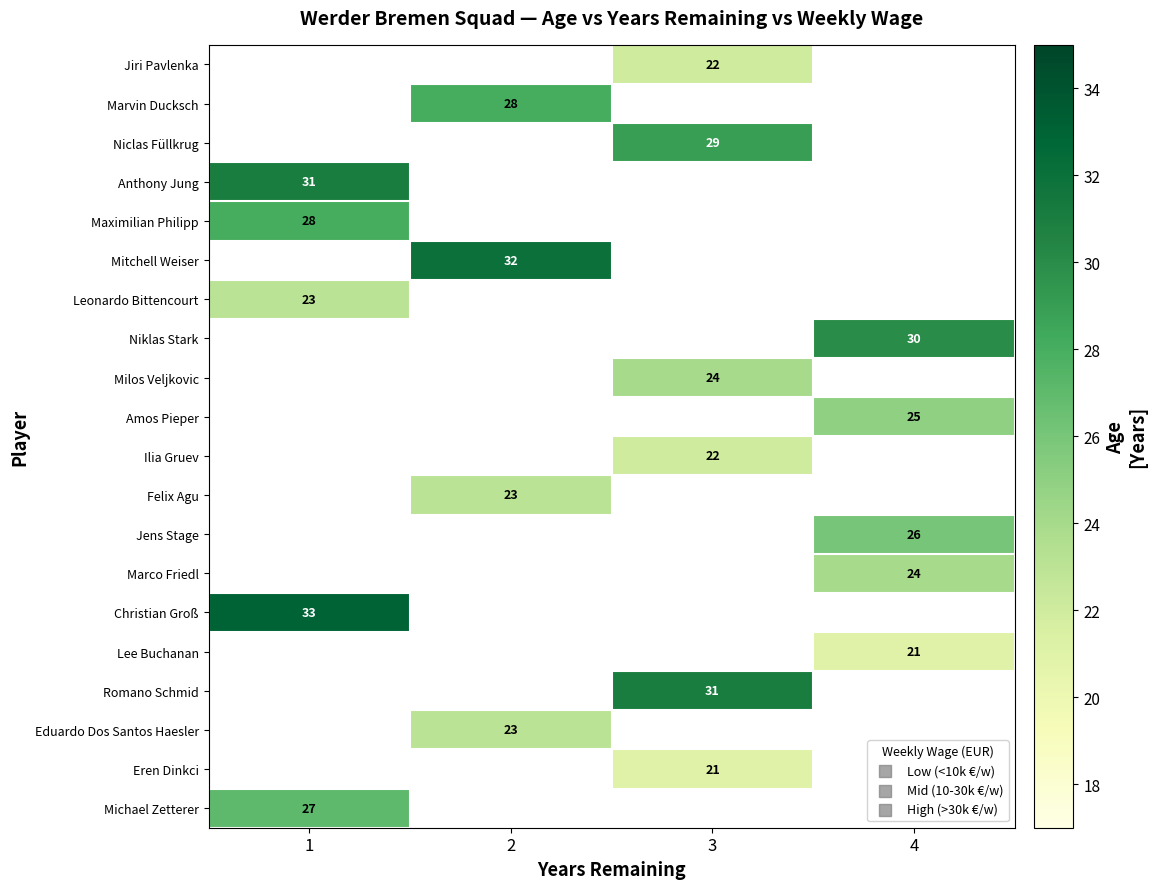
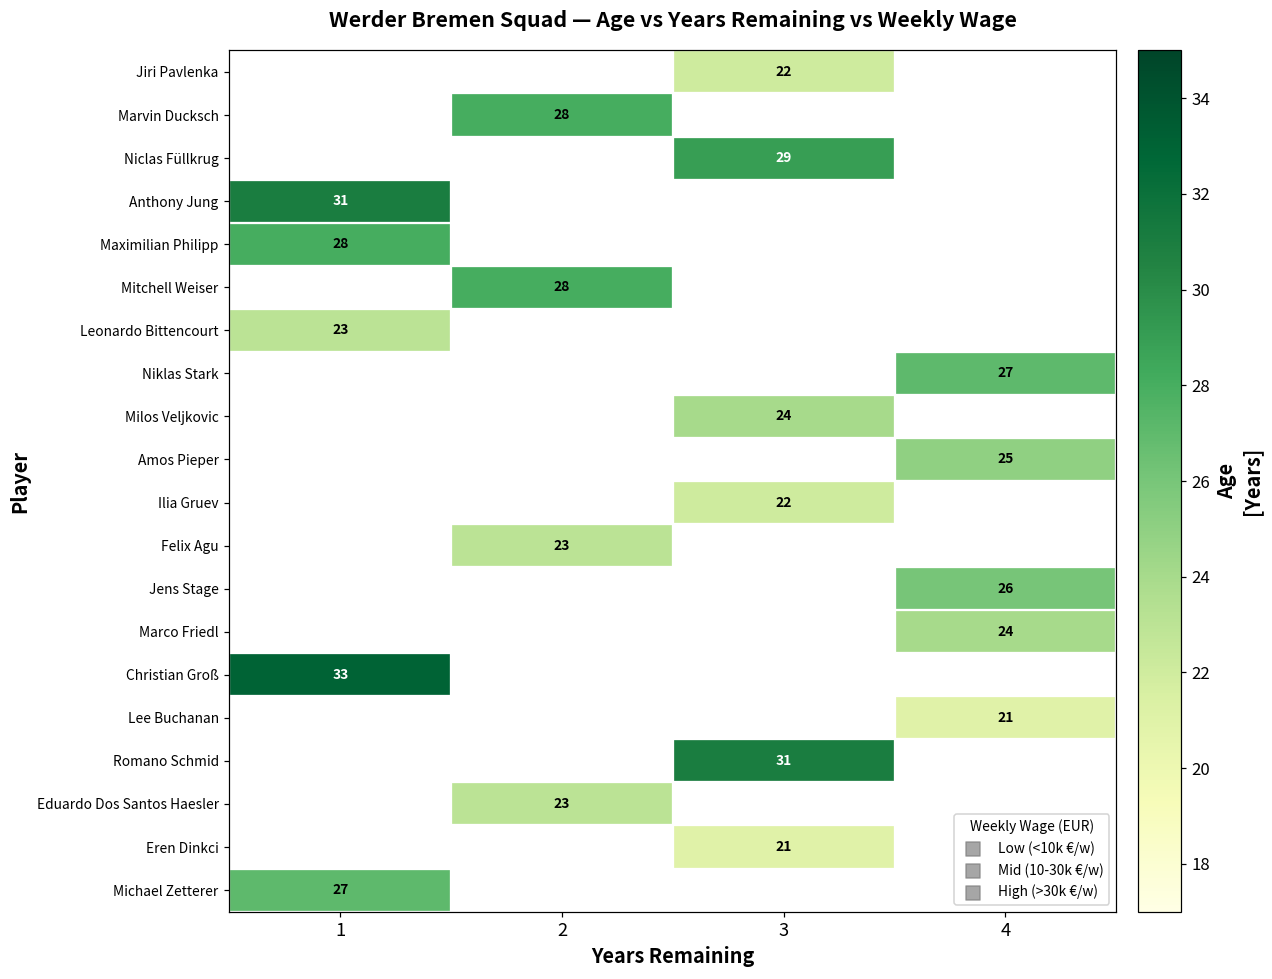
  {
    "Jiri Pavlenka": {
      "3": 22
    },
    "Marvin Ducksch": {
      "2": 28
    },
    "Niclas Füllkrug": {
      "3": 29
    },
    "Anthony Jung": {
      "1": 31
    },
    "Maximilian Philipp": {
      "1": 28
    },
    "Mitchell Weiser": {
-     "2": 32
+     "2": 28
    },
    "Leonardo Bittencourt": {
      "1": 23
    },
    "Niklas Stark": {
-     "4": 30
+     "4": 27
    },
    "Milos Veljkovic": {
      "3": 24
    },
    "Amos Pieper": {
      "4": 25
    },
    "Ilia Gruev": {
      "3": 22
    },
    "Felix Agu": {
      "2": 23
    },
    "Jens Stage": {
      "4": 26
    },
    "Marco Friedl": {
      "4": 24
    },
    "Christian Groß": {
      "1": 33
    },
    "Lee Buchanan": {
      "4": 21
    },
    "Romano Schmid": {
      "3": 31
    },
    "Eduardo Dos Santos Haesler": {
      "2": 23
    },
    "Eren Dinkci": {
      "3": 21
    },
    "Michael Zetterer": {
      "1": 27
    }
  }
